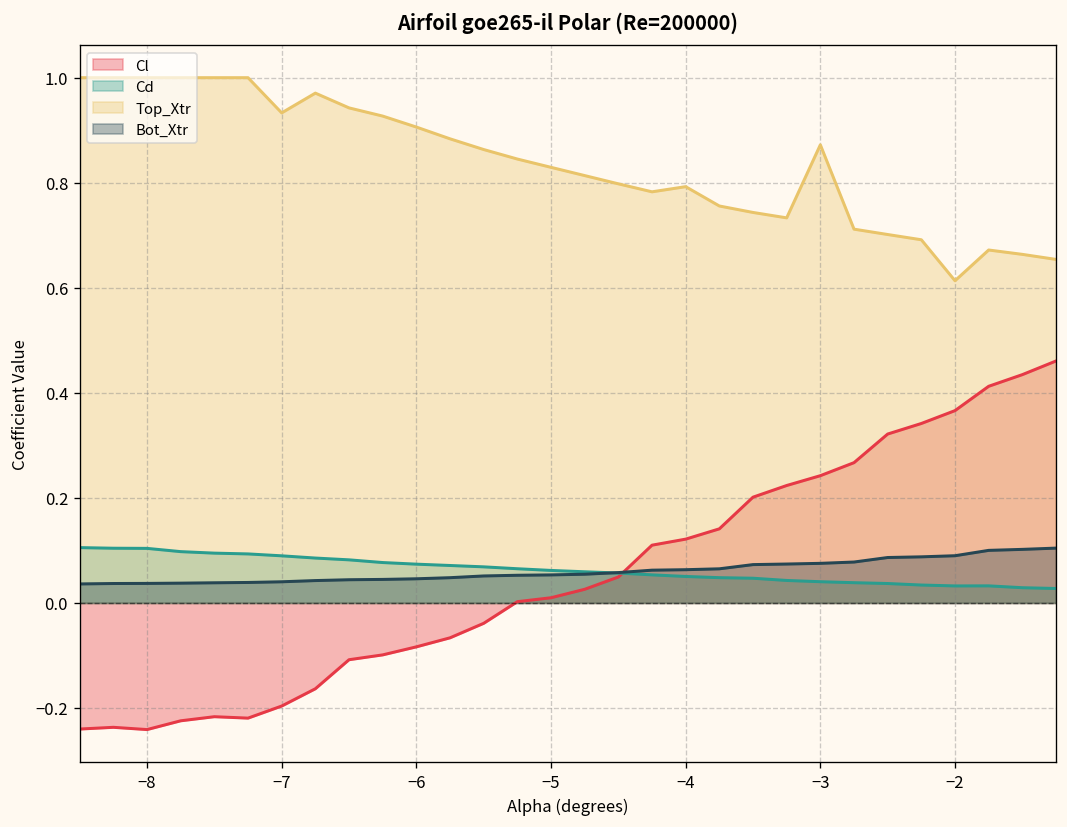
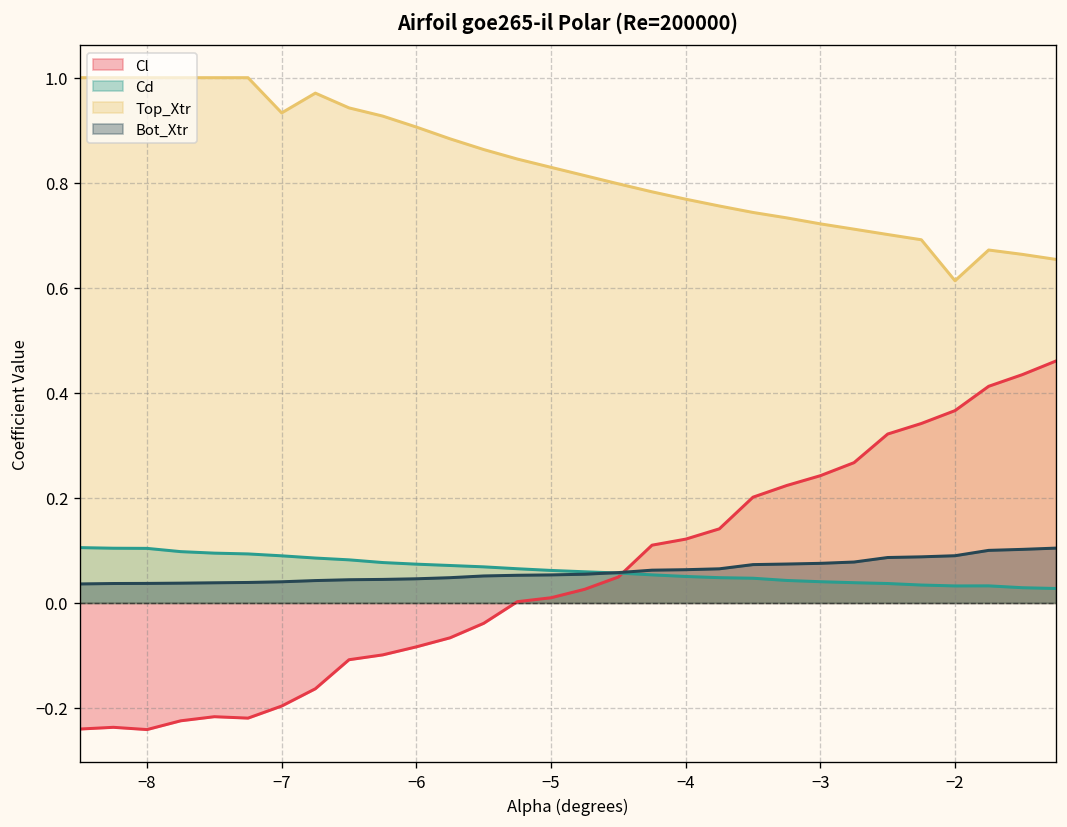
  {
    "Top_Xtr": {
      "−7": 0.93,
      "−6": 0.91,
      "−5": 0.83,
-     "−4": 0.79,
-     "−3": 0.87,
+     "−4": 0.77,
+     "−3": 0.72,
      "−2": 0.61
    }
  }
